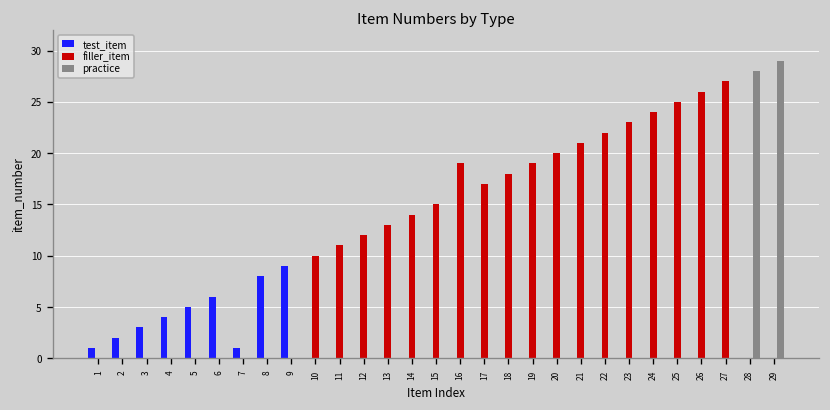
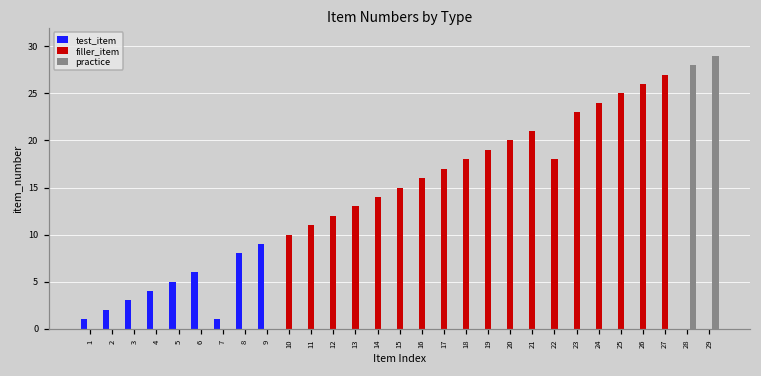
  {
    "test_item": {
      "1": 1,
      "2": 2,
      "3": 3,
      "4": 4,
      "5": 5,
      "6": 6,
      "7": 1,
      "8": 8,
      "9": 9,
      "10": 0,
      "11": 0,
      "12": 0,
      "13": 0,
      "14": 0,
      "15": 0,
      "16": 0,
      "17": 0,
      "18": 0,
      "19": 0,
      "20": 0,
      "21": 0,
      "22": 0,
      "23": 0,
      "24": 0,
      "25": 0,
      "26": 0,
      "27": 0,
      "28": 0,
      "29": 0
    },
    "filler_item": {
      "1": 0,
      "2": 0,
      "3": 0,
      "4": 0,
      "5": 0,
      "6": 0,
      "7": 0,
      "8": 0,
      "9": 0,
      "10": 10,
      "11": 11,
      "12": 12,
      "13": 13,
      "14": 14,
      "15": 15,
-     "16": 19,
+     "16": 16,
      "17": 17,
      "18": 18,
      "19": 19,
      "20": 20,
      "21": 21,
-     "22": 22,
+     "22": 18,
      "23": 23,
      "24": 24,
      "25": 25,
      "26": 26,
      "27": 27,
      "28": 0,
      "29": 0
    },
    "practice": {
      "1": 0,
      "2": 0,
      "3": 0,
      "4": 0,
      "5": 0,
      "6": 0,
      "7": 0,
      "8": 0,
      "9": 0,
      "10": 0,
      "11": 0,
      "12": 0,
      "13": 0,
      "14": 0,
      "15": 0,
      "16": 0,
      "17": 0,
      "18": 0,
      "19": 0,
      "20": 0,
      "21": 0,
      "22": 0,
      "23": 0,
      "24": 0,
      "25": 0,
      "26": 0,
      "27": 0,
      "28": 28,
      "29": 29
    }
  }
